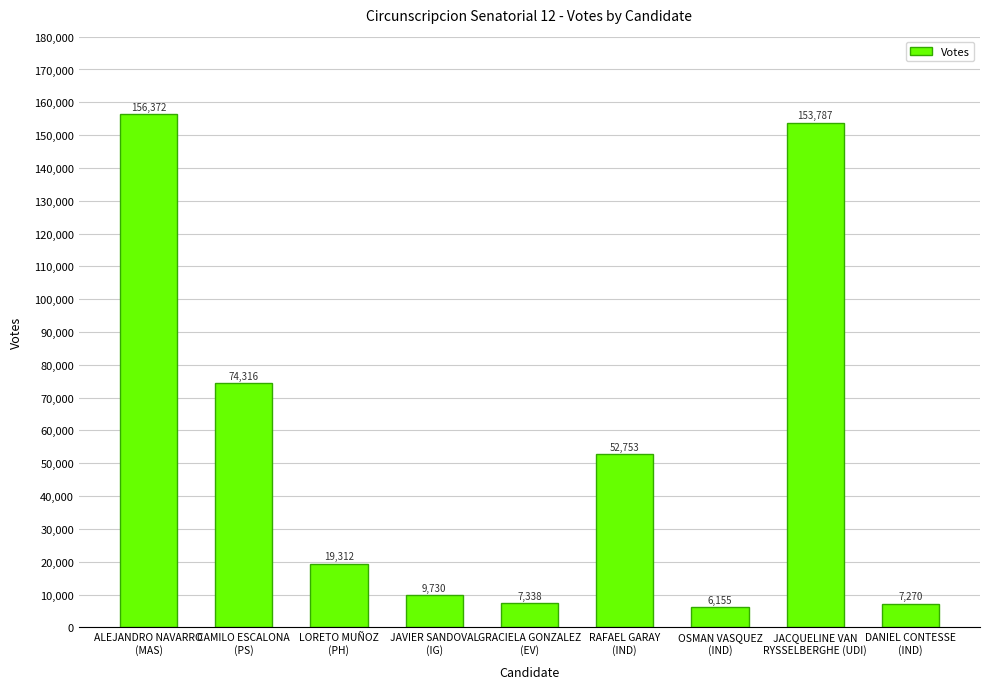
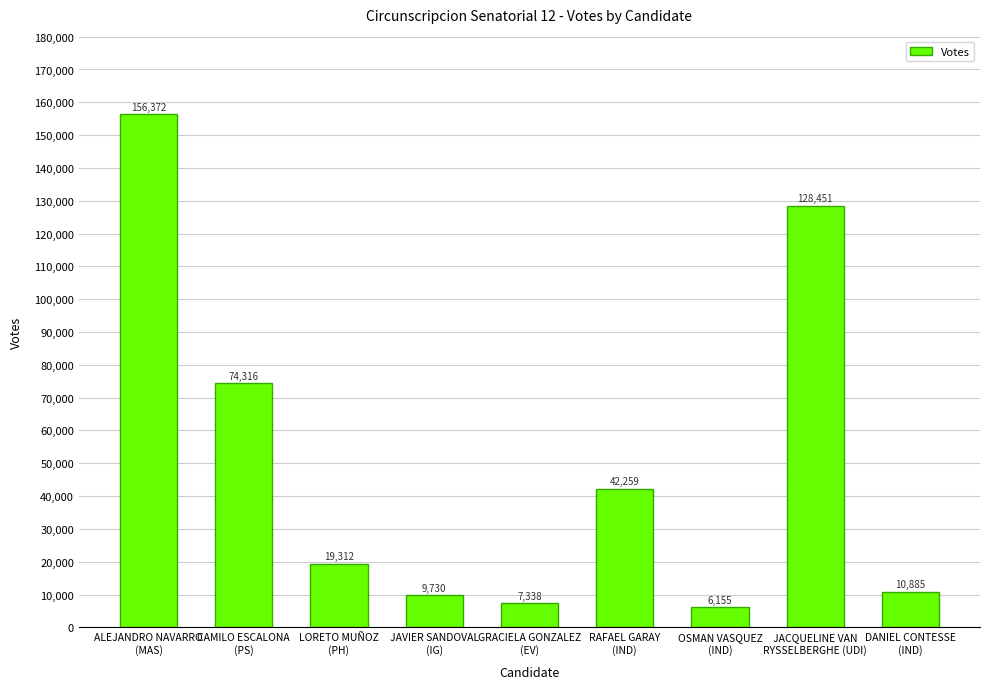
  {
    "ALEJANDRO NAVARRO (MAS)": "156,372",
    "CAMILO ESCALONA (PS)": "74,316",
    "LORETO MUÑOZ (PH)": "19,312",
    "JAVIER SANDOVAL (IG)": "9,730",
    "GRACIELA GONZALEZ (EV)": "7,338",
-   "RAFAEL GARAY (IND)": "52,753",
+   "RAFAEL GARAY (IND)": "42,259",
    "OSMAN VASQUEZ (IND)": "6,155",
-   "JACQUELINE VAN RYSSELBERGHE (UDI)": "153,787",
-   "DANIEL CONTESSE (IND)": "7,270"
+   "JACQUELINE VAN RYSSELBERGHE (UDI)": "128,451",
+   "DANIEL CONTESSE (IND)": "10,885"
  }
